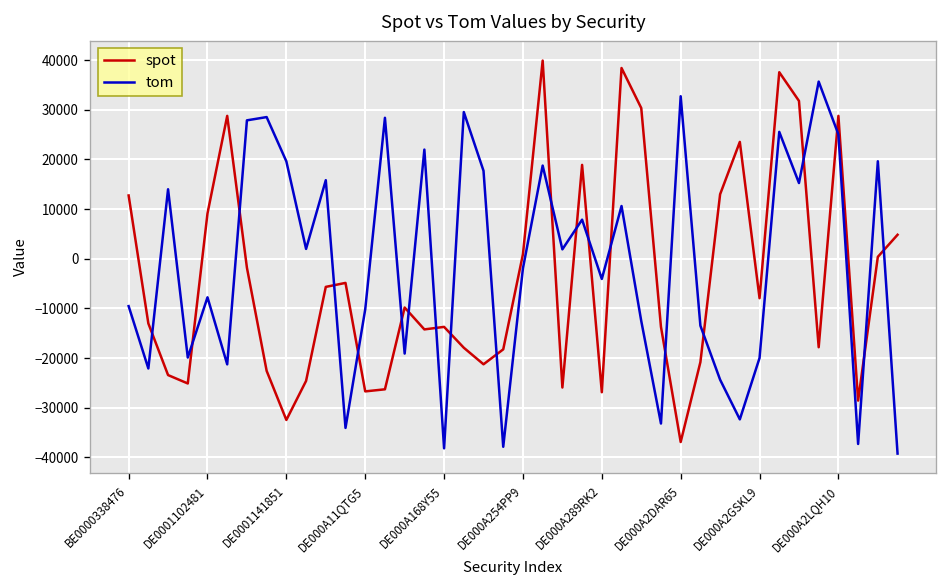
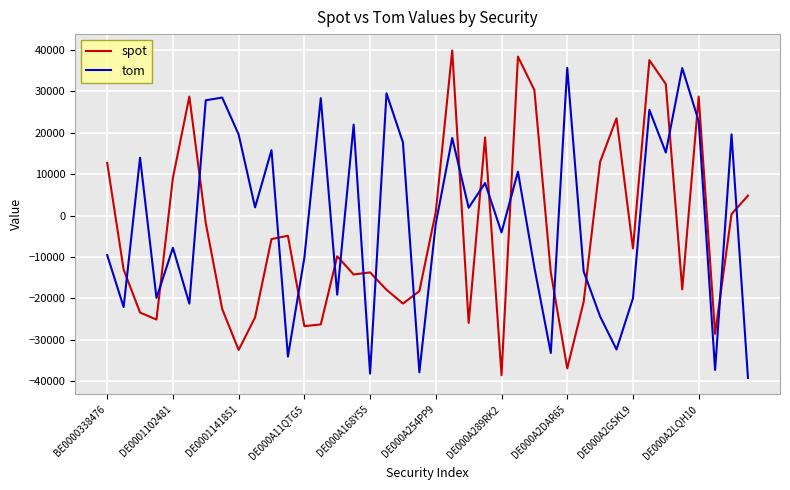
  {
    "spot": {
      "BE0000338476": 13000,
      "DE0001102481": 9000,
      "DE0001141851": -32000,
      "DE000A11QTG5": -27000,
      "DE000A168Y55": -14000,
      "DE000A254PP9": 1000,
-     "DE000A289RK2": -27000,
+     "DE000A289RK2": -39000,
      "DE000A2DAR65": -37000,
      "DE000A2GSKL9": -8000,
      "DE000A2LQH10": 29000
    },
    "tom": {
      "BE0000338476": -10000,
      "DE0001102481": -8000,
      "DE0001141851": 20000,
      "DE000A11QTG5": -10000,
      "DE000A168Y55": -38000,
      "DE000A254PP9": -2000,
      "DE000A289RK2": -4000,
-     "DE000A2DAR65": 33000,
+     "DE000A2DAR65": 36000,
      "DE000A2GSKL9": -20000,
-     "DE000A2LQH10": 25000
+     "DE000A2LQH10": 23000
    }
  }
